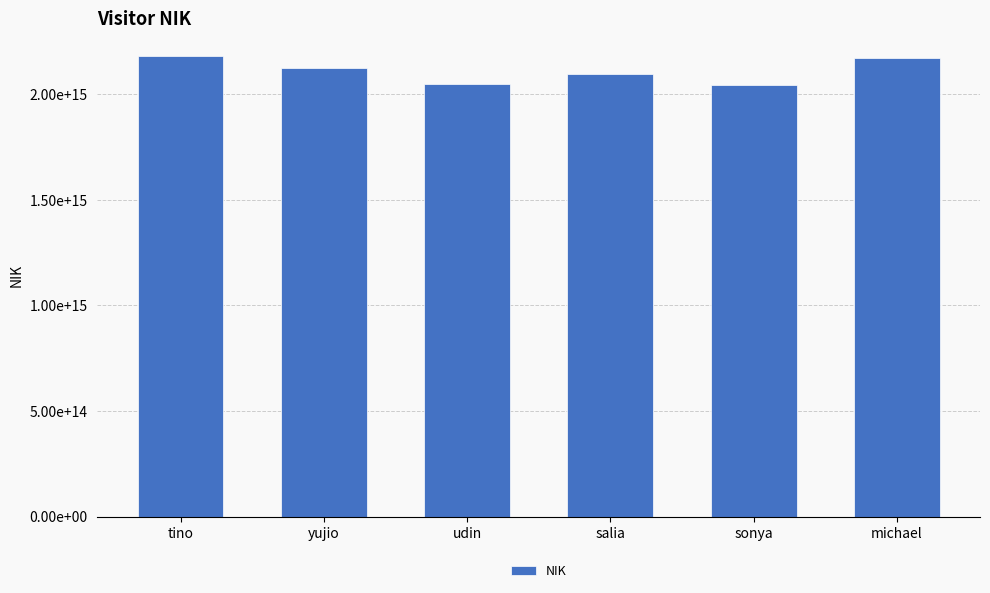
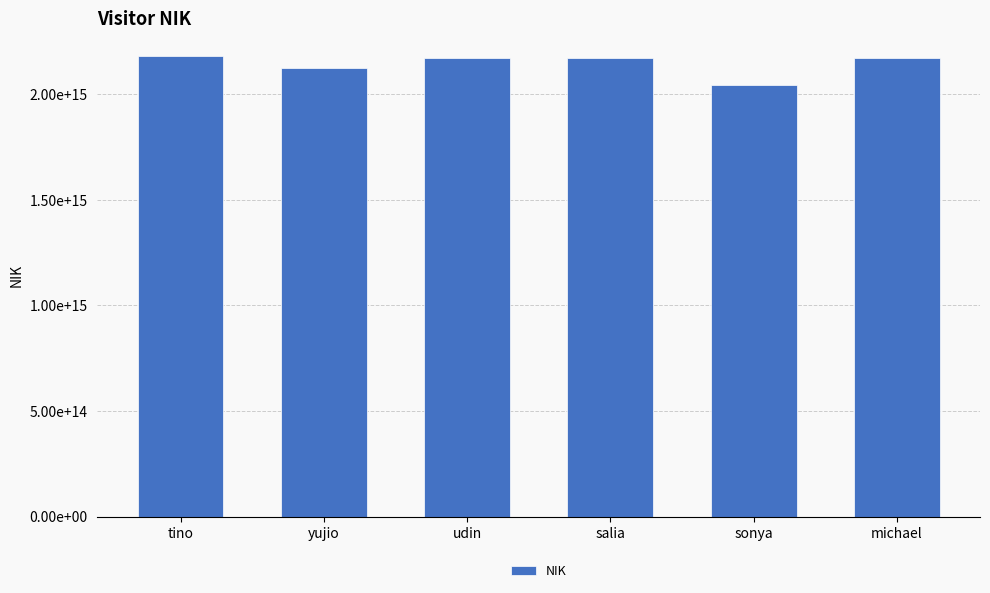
  {
    "tino": 2180000000000000,
    "yujio": 2130000000000000,
-   "udin": 2050000000000000,
-   "salia": 2100000000000000,
+   "udin": 2170000000000000,
+   "salia": 2170000000000000,
    "sonya": 2040000000000000,
    "michael": 2170000000000000
  }
